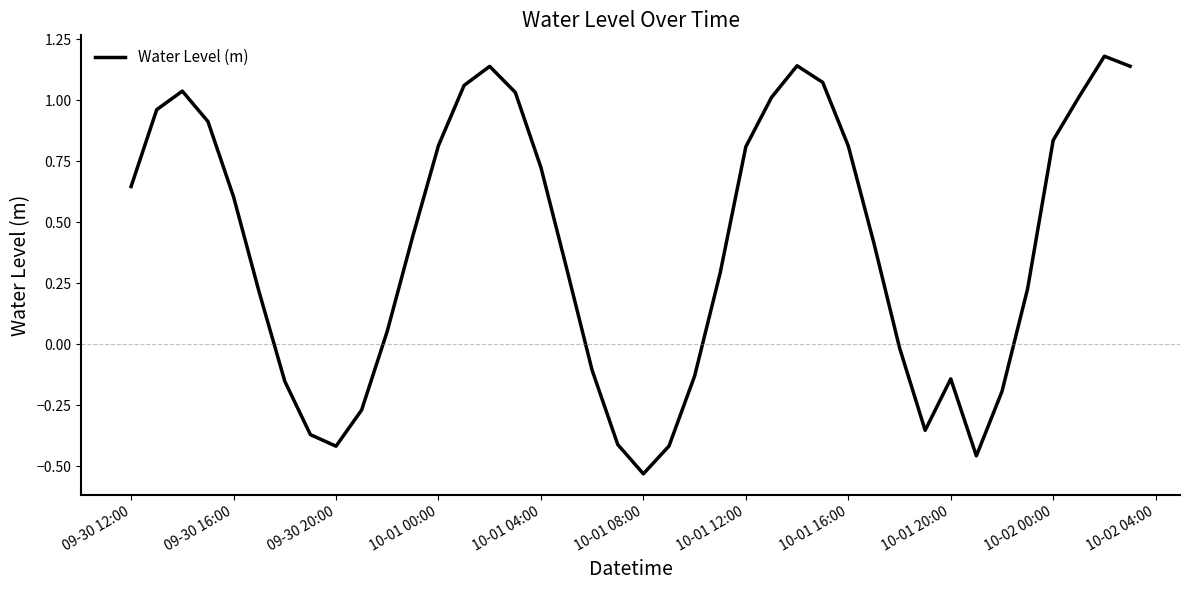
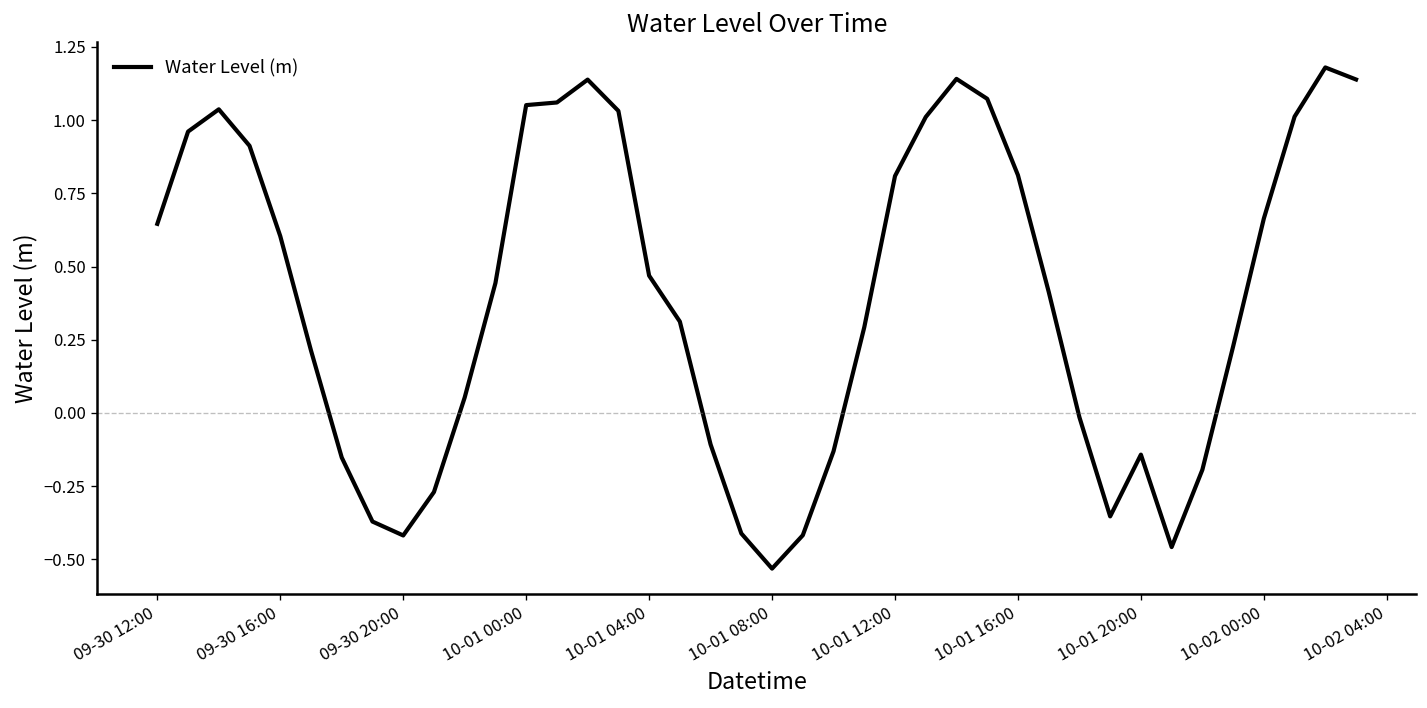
  {
    "09-30 12:00": 0.65,
    "09-30 16:00": 0.60,
    "09-30 20:00": -0.42,
-   "10-01 00:00": 0.81,
-   "10-01 04:00": 0.72,
+   "10-01 00:00": 1.05,
+   "10-01 04:00": 0.47,
    "10-01 08:00": -0.53,
    "10-01 12:00": 0.81,
    "10-01 16:00": 0.81,
    "10-01 20:00": -0.14,
-   "10-02 00:00": 0.84
+   "10-02 00:00": 0.66
  }
